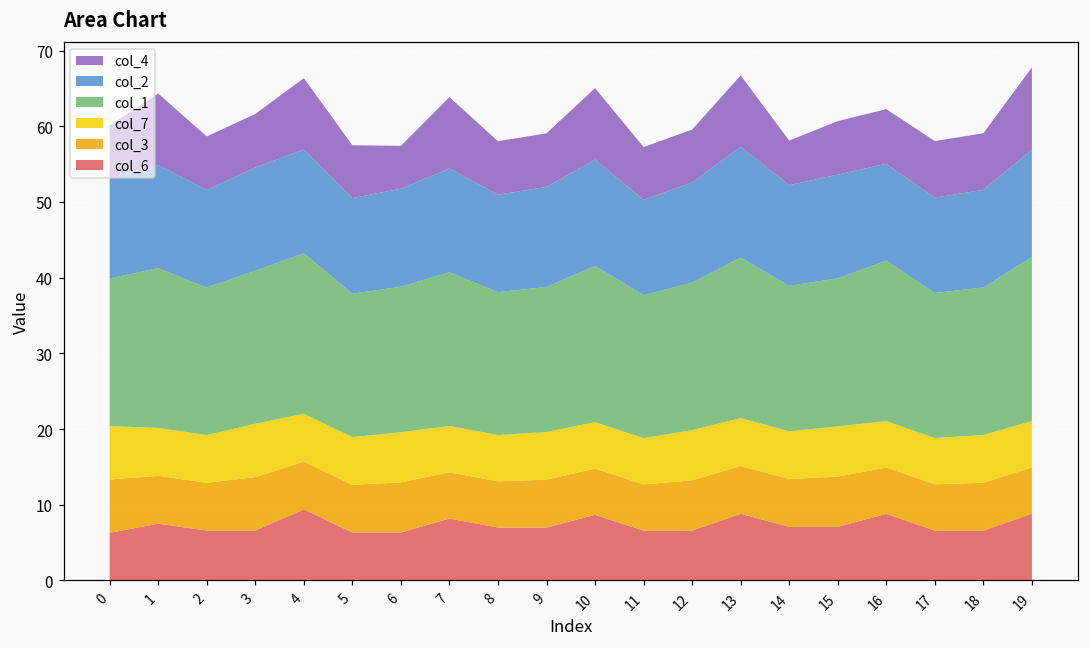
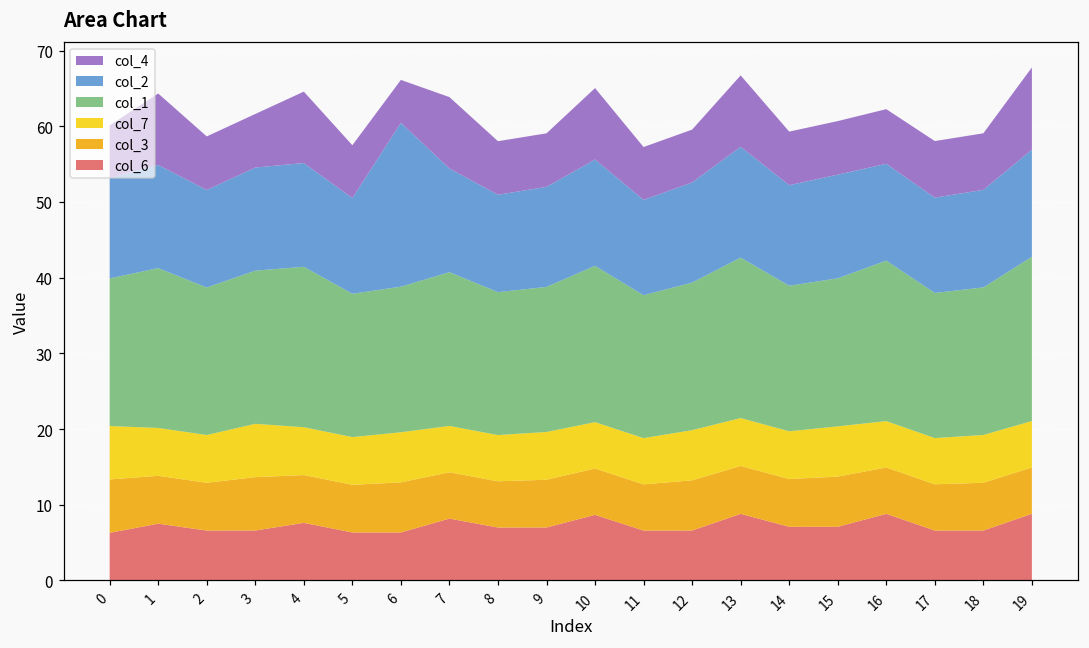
  {
    "col_6": {
      "0": 6,
      "1": 8,
      "2": 7,
      "3": 7,
-     "4": 9,
+     "4": 8,
      "5": 6,
      "6": 6,
      "7": 8,
      "8": 7,
      "9": 7,
      "10": 9,
      "11": 7,
      "12": 7,
      "13": 9,
      "14": 7,
      "15": 7,
      "16": 9,
      "17": 7,
      "18": 7,
      "19": 9
    },
    "col_1": {
      "0": 19,
      "1": 21,
      "2": 19,
      "3": 20,
      "4": 21,
      "5": 19,
      "6": 19,
      "7": 20,
      "8": 19,
      "9": 19,
      "10": 21,
      "11": 19,
      "12": 19,
      "13": 21,
      "14": 19,
      "15": 20,
      "16": 21,
      "17": 19,
      "18": 19,
      "19": 22
    },
    "col_2": {
      "1": 14,
      "2": 13,
      "3": 14,
      "4": 14,
      "5": 13,
-     "6": 13,
+     "6": 22,
      "7": 14,
      "8": 13,
      "9": 13,
      "10": 14,
      "11": 13,
      "12": 13,
      "13": 15,
      "14": 13,
      "15": 14,
      "16": 13,
      "17": 13,
      "18": 13,
      "19": 14
    },
    "col_4": {
      "1": 9,
      "2": 7,
      "3": 7,
      "4": 9,
      "5": 7,
      "6": 6,
      "7": 9,
      "8": 7,
      "9": 7,
      "10": 9,
      "11": 7,
      "12": 7,
      "13": 9,
-     "14": 6,
+     "14": 7,
      "15": 7,
      "16": 7,
      "17": 7,
      "18": 7,
      "19": 11
    }
  }
